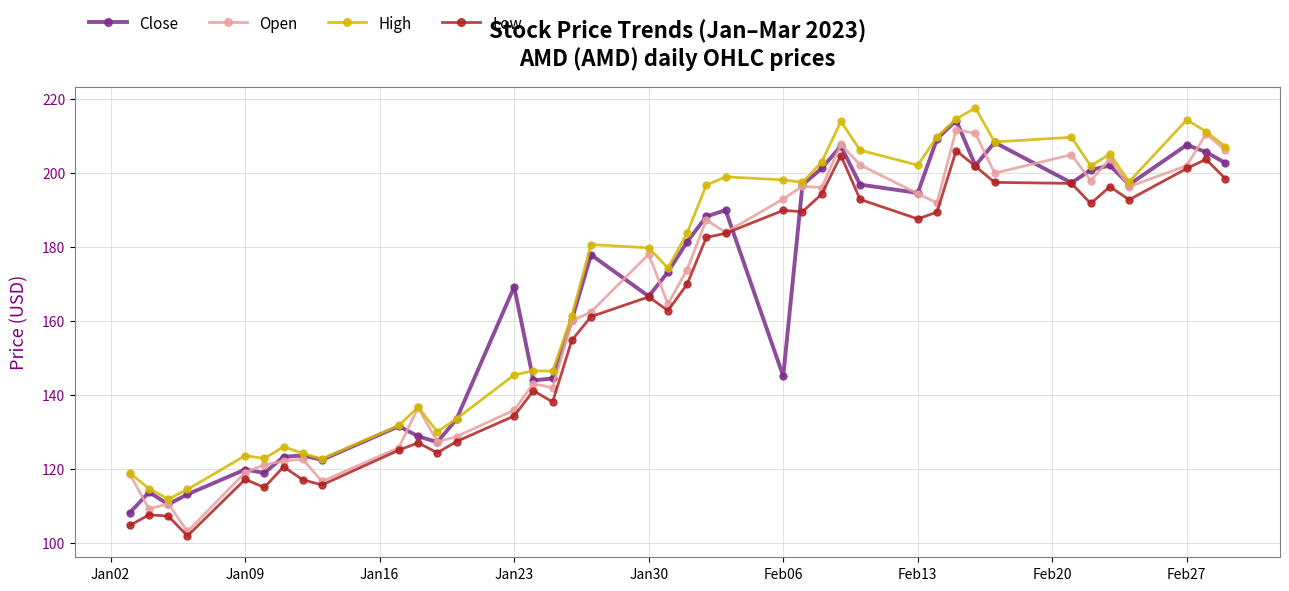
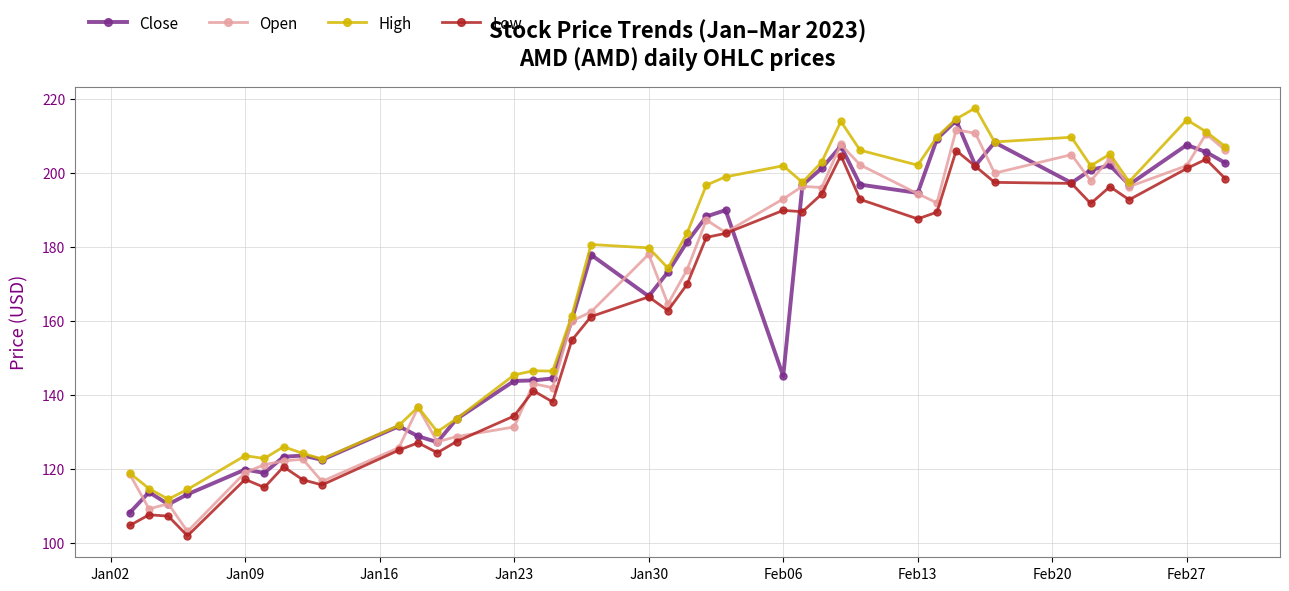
  {
    "Close": {
      "Jan09": 120,
-     "Jan23": 169,
+     "Jan23": 144,
      "Feb06": 145,
      "Feb27": 208
    },
    "Open": {
      "Jan09": 119,
-     "Jan23": 136,
+     "Jan23": 131,
      "Jan30": 178,
      "Feb06": 193,
      "Feb27": 202
    },
    "High": {
      "Jan09": 124,
      "Jan23": 145,
      "Jan30": 180,
-     "Feb06": 198,
+     "Feb06": 202,
      "Feb13": 202,
      "Feb27": 214
    },
    "Low": {
      "Jan09": 117,
      "Jan23": 134,
      "Feb06": 190,
      "Feb13": 188,
      "Feb27": 201
    }
  }
